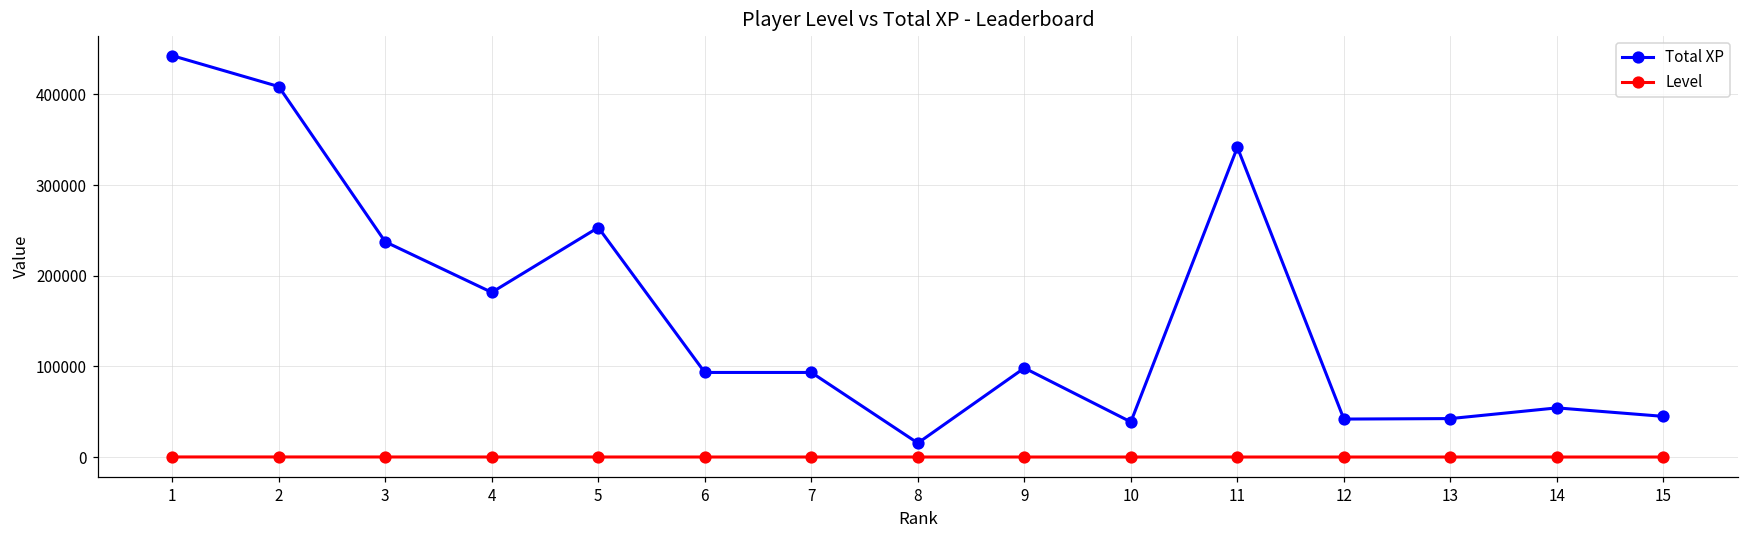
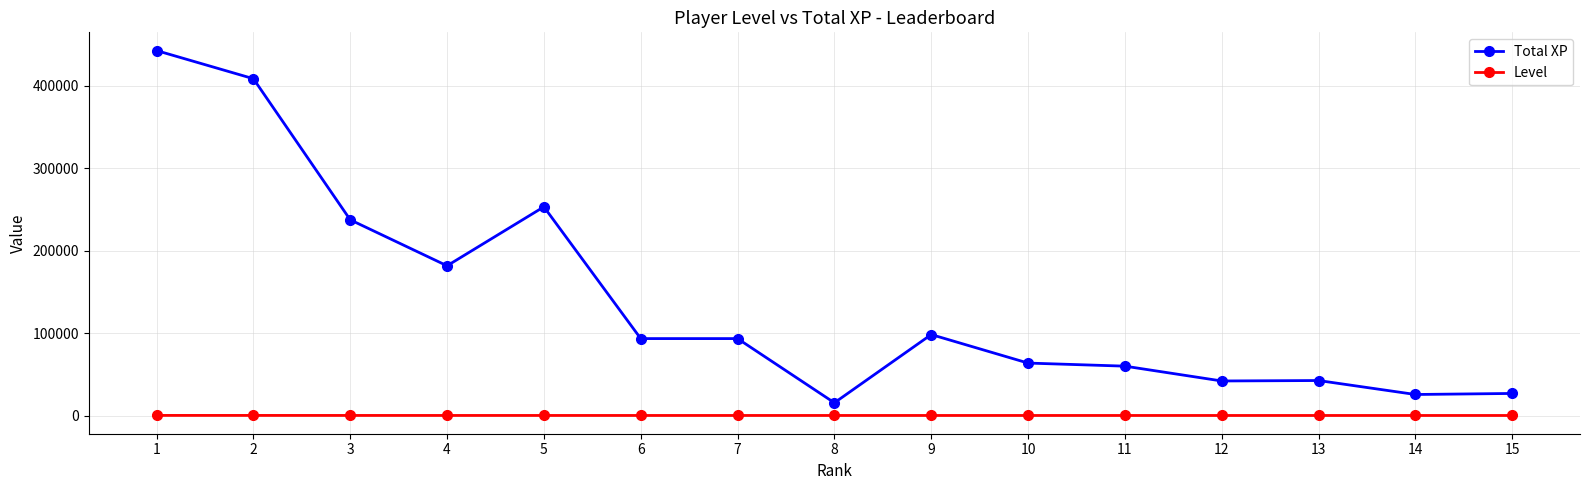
  {
    "Total XP": {
      "1": 440000,
      "2": 410000,
      "3": 240000,
      "4": 180000,
      "5": 250000,
      "6": 90000,
      "7": 90000,
      "8": 20000,
      "9": 100000,
-     "10": 40000,
-     "11": 340000,
+     "10": 60000,
+     "11": 60000,
      "12": 40000,
      "13": 40000,
-     "14": 50000,
-     "15": 40000
+     "14": 30000,
+     "15": 30000
    },
    "Level": {
      "1": 0,
      "2": 0,
      "3": 0,
      "4": 0,
      "5": 0,
      "6": 0,
      "7": 0,
      "8": 0,
      "9": 0,
      "10": 0,
      "11": 0,
      "12": 0,
      "13": 0,
      "14": 0,
      "15": 0
    }
  }
